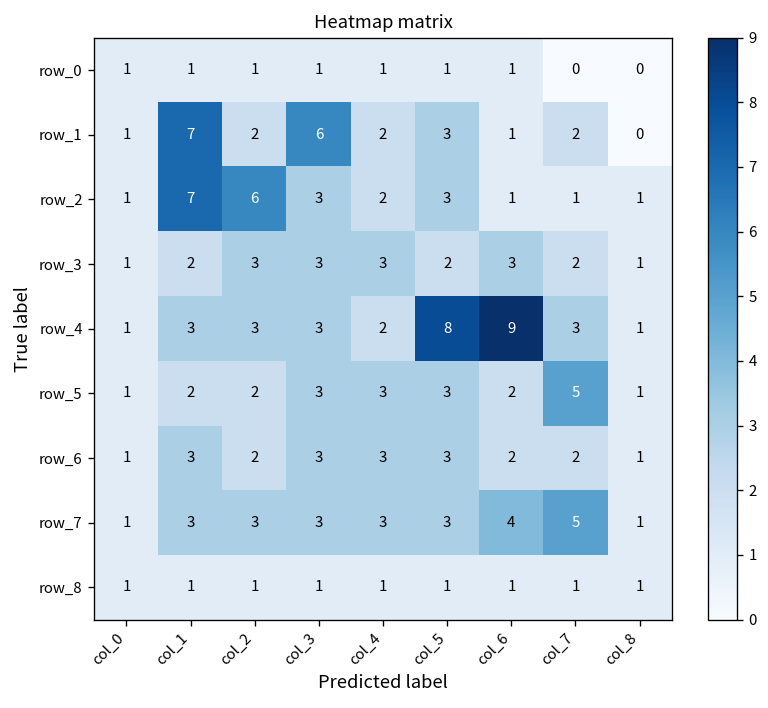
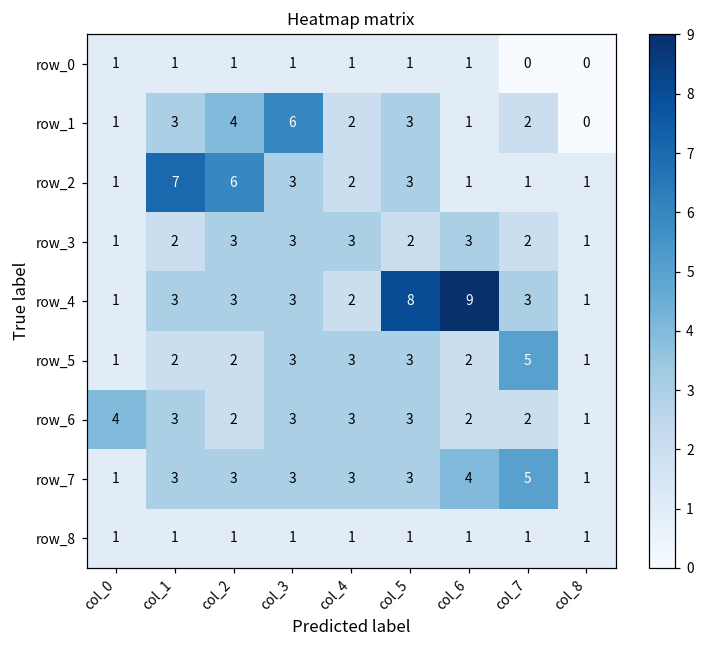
  {
    "row_0": {
      "col_0": 1,
      "col_1": 1,
      "col_2": 1,
      "col_3": 1,
      "col_4": 1,
      "col_5": 1,
      "col_6": 1,
      "col_7": 0,
      "col_8": 0
    },
    "row_1": {
      "col_0": 1,
-     "col_1": 7,
-     "col_2": 2,
+     "col_1": 3,
+     "col_2": 4,
      "col_3": 6,
      "col_4": 2,
      "col_5": 3,
      "col_6": 1,
      "col_7": 2,
      "col_8": 0
    },
    "row_2": {
      "col_0": 1,
      "col_1": 7,
      "col_2": 6,
      "col_3": 3,
      "col_4": 2,
      "col_5": 3,
      "col_6": 1,
      "col_7": 1,
      "col_8": 1
    },
    "row_3": {
      "col_0": 1,
      "col_1": 2,
      "col_2": 3,
      "col_3": 3,
      "col_4": 3,
      "col_5": 2,
      "col_6": 3,
      "col_7": 2,
      "col_8": 1
    },
    "row_4": {
      "col_0": 1,
      "col_1": 3,
      "col_2": 3,
      "col_3": 3,
      "col_4": 2,
      "col_5": 8,
      "col_6": 9,
      "col_7": 3,
      "col_8": 1
    },
    "row_5": {
      "col_0": 1,
      "col_1": 2,
      "col_2": 2,
      "col_3": 3,
      "col_4": 3,
      "col_5": 3,
      "col_6": 2,
      "col_7": 5,
      "col_8": 1
    },
    "row_6": {
-     "col_0": 1,
+     "col_0": 4,
      "col_1": 3,
      "col_2": 2,
      "col_3": 3,
      "col_4": 3,
      "col_5": 3,
      "col_6": 2,
      "col_7": 2,
      "col_8": 1
    },
    "row_7": {
      "col_0": 1,
      "col_1": 3,
      "col_2": 3,
      "col_3": 3,
      "col_4": 3,
      "col_5": 3,
      "col_6": 4,
      "col_7": 5,
      "col_8": 1
    },
    "row_8": {
      "col_0": 1,
      "col_1": 1,
      "col_2": 1,
      "col_3": 1,
      "col_4": 1,
      "col_5": 1,
      "col_6": 1,
      "col_7": 1,
      "col_8": 1
    }
  }
